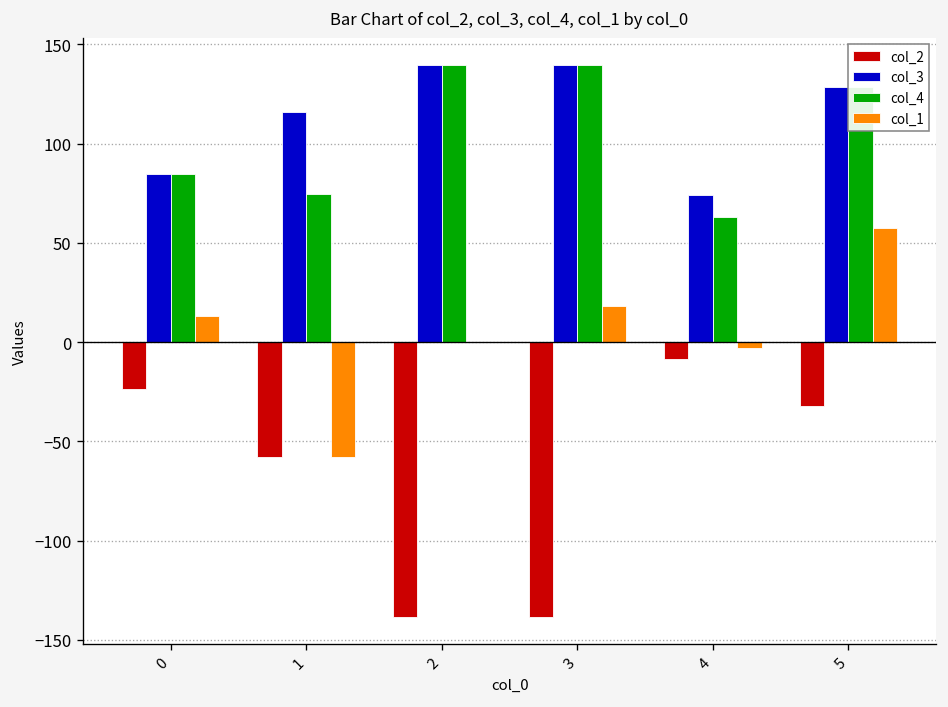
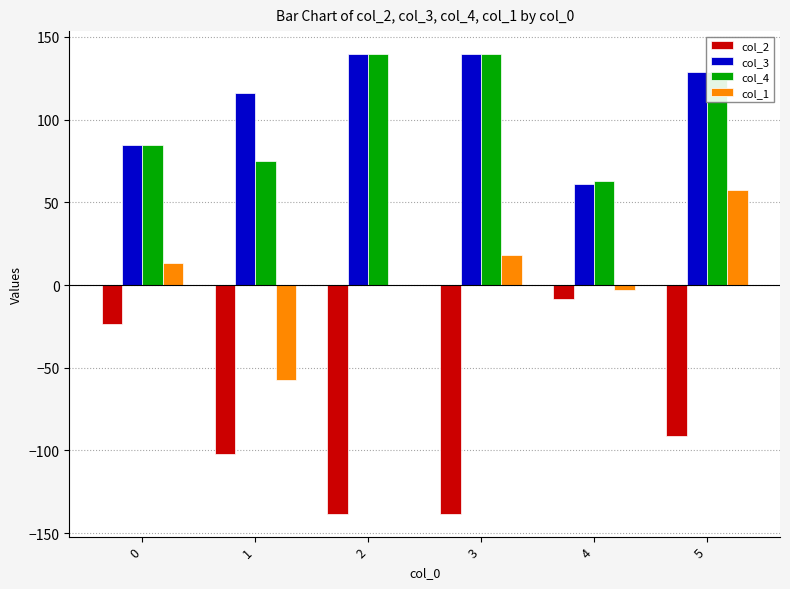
  {
    "col_2": {
      "0": -23,
-     "1": -58,
+     "1": -102,
      "2": -138,
      "3": -138,
      "4": -8,
-     "5": -32
+     "5": -91
    },
    "col_3": {
      "0": 85,
      "1": 116,
      "2": 140,
      "3": 140,
-     "4": 74,
+     "4": 61,
      "5": 129
    },
    "col_4": {
      "0": 85,
      "1": 75,
      "2": 140,
      "3": 140,
      "4": 63
    },
    "col_1": {
      "0": 13,
      "1": -58,
      "2": 0,
      "3": 18,
      "4": -3,
      "5": 58
    }
  }
